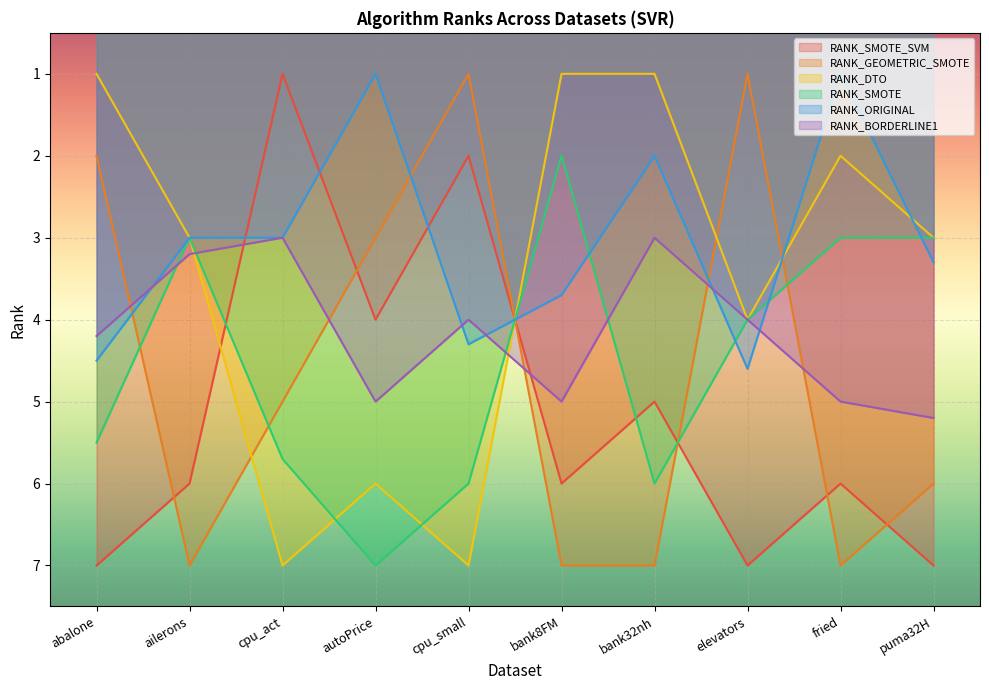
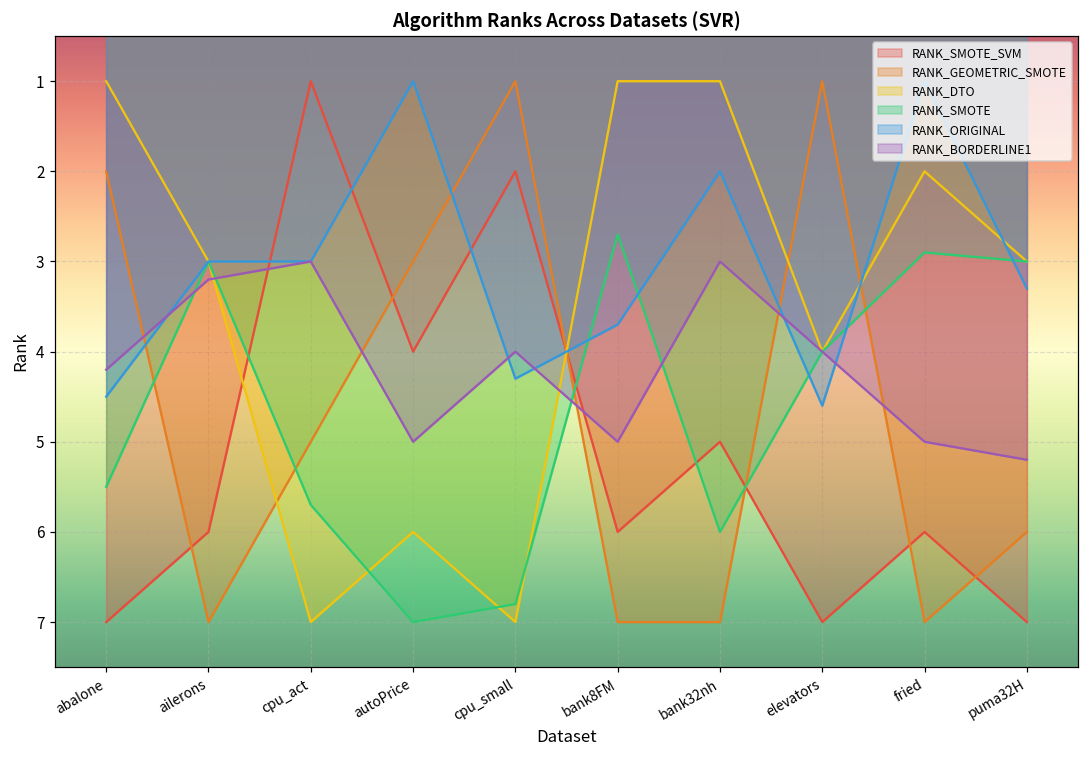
  {
    "RANK_SMOTE": {
      "abalone": 5.5,
      "cpu_act": 5.7,
      "autoPrice": 7.0,
-     "cpu_small": 6.0,
-     "bank8FM": 2.0,
+     "cpu_small": 6.8,
+     "bank8FM": 2.7,
      "bank32nh": 6.0,
-     "fried": 3.0
+     "fried": 2.9
    },
    "RANK_ORIGINAL": {
      "abalone": 4.5,
      "autoPrice": 1.0,
      "cpu_small": 4.3,
      "bank8FM": 3.7,
      "bank32nh": 2.0,
      "elevators": 4.6,
      "puma32H": 3.3
    },
    "RANK_BORDERLINE1": {
      "abalone": 4.2,
      "ailerons": 3.2,
      "autoPrice": 5.0,
      "cpu_small": 4.0,
      "bank8FM": 5.0,
      "bank32nh": 3.0,
      "fried": 5.0,
      "puma32H": 5.2
    }
  }
